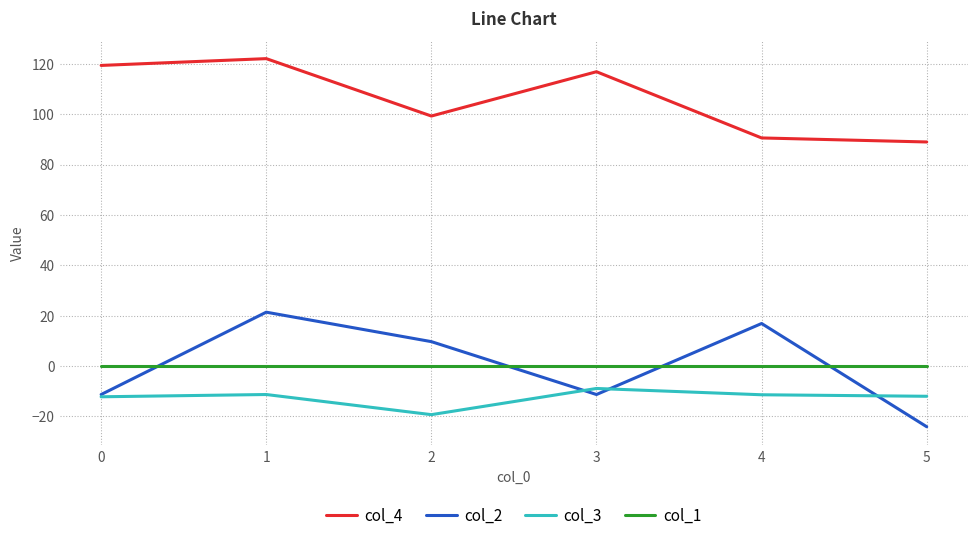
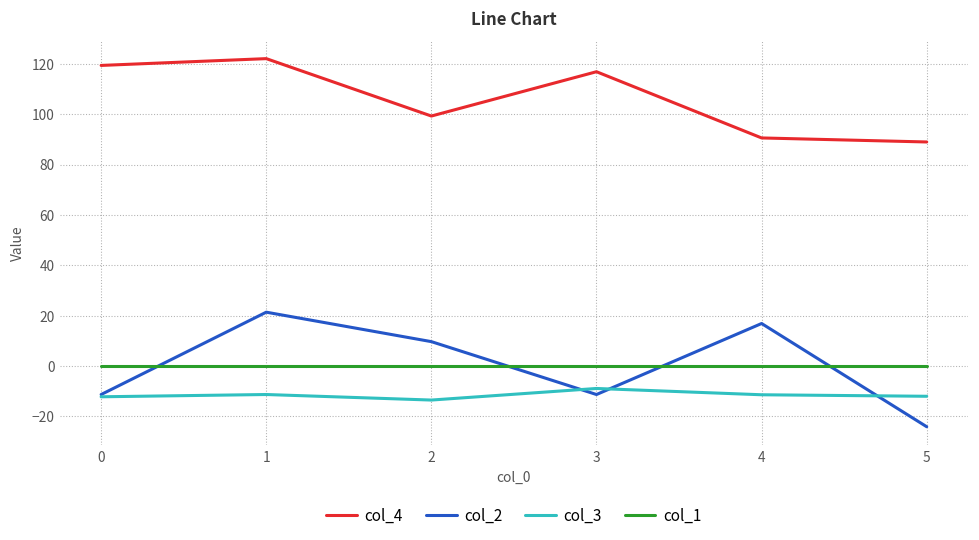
  {
    "col_4": {
      "0": 119,
      "1": 122,
      "2": 99,
      "3": 117,
      "4": 91,
      "5": 89
    },
    "col_2": {
      "1": 21,
      "2": 10,
      "3": -11,
      "4": 17,
      "5": -24
    },
    "col_3": {
      "1": -11,
-     "2": -19,
+     "2": -14,
      "3": -9,
      "4": -11,
      "5": -12
    },
    "col_1": {
      "0": 0,
      "1": 0,
      "2": 0,
      "3": 0,
      "4": 0,
      "5": 0
    }
  }
